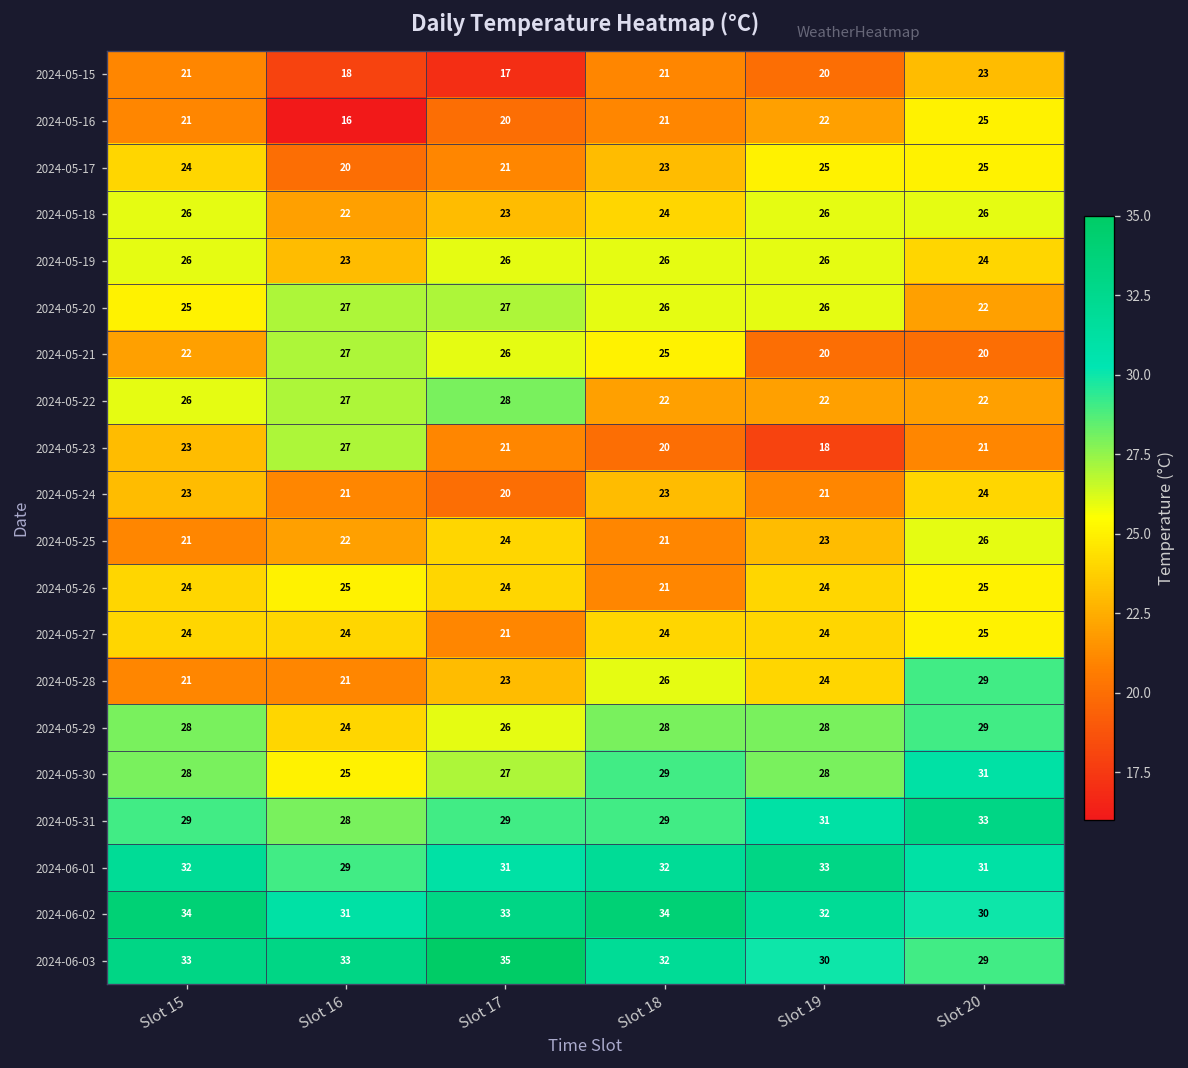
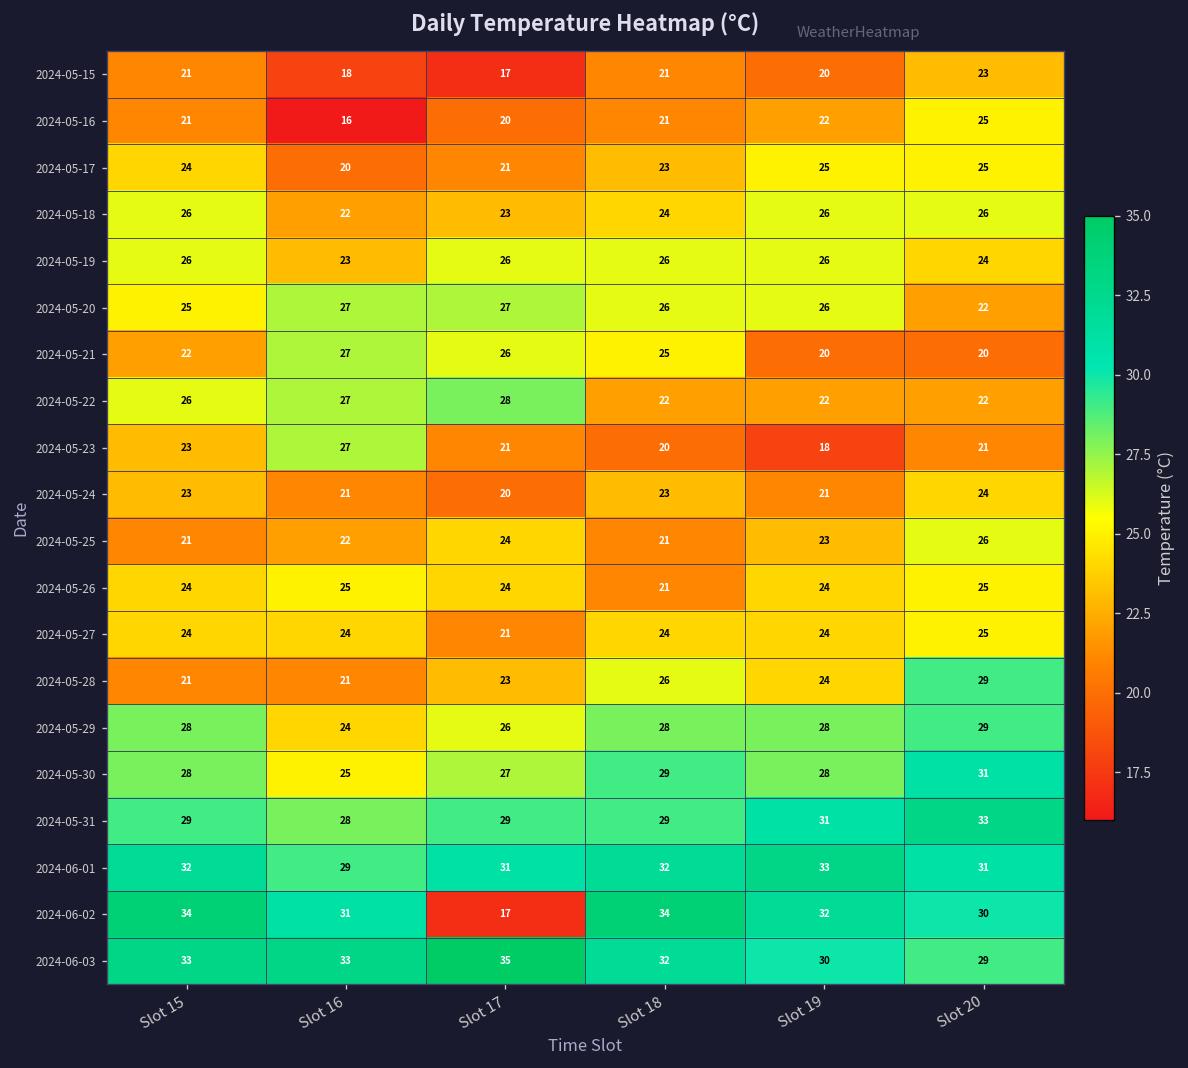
  {
    "2024-05-15": {
      "Slot 15": 21,
      "Slot 16": 18,
      "Slot 17": 17,
      "Slot 18": 21,
      "Slot 19": 20,
      "Slot 20": 23
    },
    "2024-05-16": {
      "Slot 15": 21,
      "Slot 16": 16,
      "Slot 17": 20,
      "Slot 18": 21,
      "Slot 19": 22,
      "Slot 20": 25
    },
    "2024-05-17": {
      "Slot 15": 24,
      "Slot 16": 20,
      "Slot 17": 21,
      "Slot 18": 23,
      "Slot 19": 25,
      "Slot 20": 25
    },
    "2024-05-18": {
      "Slot 15": 26,
      "Slot 16": 22,
      "Slot 17": 23,
      "Slot 18": 24,
      "Slot 19": 26,
      "Slot 20": 26
    },
    "2024-05-19": {
      "Slot 15": 26,
      "Slot 16": 23,
      "Slot 17": 26,
      "Slot 18": 26,
      "Slot 19": 26,
      "Slot 20": 24
    },
    "2024-05-20": {
      "Slot 15": 25,
      "Slot 16": 27,
      "Slot 17": 27,
      "Slot 18": 26,
      "Slot 19": 26,
      "Slot 20": 22
    },
    "2024-05-21": {
      "Slot 15": 22,
      "Slot 16": 27,
      "Slot 17": 26,
      "Slot 18": 25,
      "Slot 19": 20,
      "Slot 20": 20
    },
    "2024-05-22": {
      "Slot 15": 26,
      "Slot 16": 27,
      "Slot 17": 28,
      "Slot 18": 22,
      "Slot 19": 22,
      "Slot 20": 22
    },
    "2024-05-23": {
      "Slot 15": 23,
      "Slot 16": 27,
      "Slot 17": 21,
      "Slot 18": 20,
      "Slot 19": 18,
      "Slot 20": 21
    },
    "2024-05-24": {
      "Slot 15": 23,
      "Slot 16": 21,
      "Slot 17": 20,
      "Slot 18": 23,
      "Slot 19": 21,
      "Slot 20": 24
    },
    "2024-05-25": {
      "Slot 15": 21,
      "Slot 16": 22,
      "Slot 17": 24,
      "Slot 18": 21,
      "Slot 19": 23,
      "Slot 20": 26
    },
    "2024-05-26": {
      "Slot 15": 24,
      "Slot 16": 25,
      "Slot 17": 24,
      "Slot 18": 21,
      "Slot 19": 24,
      "Slot 20": 25
    },
    "2024-05-27": {
      "Slot 15": 24,
      "Slot 16": 24,
      "Slot 17": 21,
      "Slot 18": 24,
      "Slot 19": 24,
      "Slot 20": 25
    },
    "2024-05-28": {
      "Slot 15": 21,
      "Slot 16": 21,
      "Slot 17": 23,
      "Slot 18": 26,
      "Slot 19": 24,
      "Slot 20": 29
    },
    "2024-05-29": {
      "Slot 15": 28,
      "Slot 16": 24,
      "Slot 17": 26,
      "Slot 18": 28,
      "Slot 19": 28,
      "Slot 20": 29
    },
    "2024-05-30": {
      "Slot 15": 28,
      "Slot 16": 25,
      "Slot 17": 27,
      "Slot 18": 29,
      "Slot 19": 28,
      "Slot 20": 31
    },
    "2024-05-31": {
      "Slot 15": 29,
      "Slot 16": 28,
      "Slot 17": 29,
      "Slot 18": 29,
      "Slot 19": 31,
      "Slot 20": 33
    },
    "2024-06-01": {
      "Slot 15": 32,
      "Slot 16": 29,
      "Slot 17": 31,
      "Slot 18": 32,
      "Slot 19": 33,
      "Slot 20": 31
    },
    "2024-06-02": {
      "Slot 15": 34,
      "Slot 16": 31,
-     "Slot 17": 33,
+     "Slot 17": 17,
      "Slot 18": 34,
      "Slot 19": 32,
      "Slot 20": 30
    },
    "2024-06-03": {
      "Slot 15": 33,
      "Slot 16": 33,
      "Slot 17": 35,
      "Slot 18": 32,
      "Slot 19": 30,
      "Slot 20": 29
    }
  }
